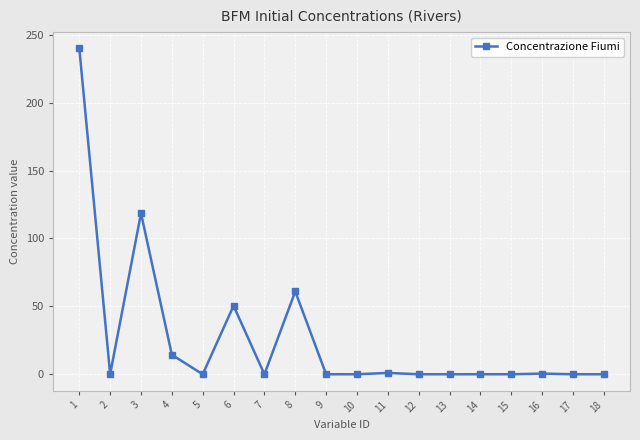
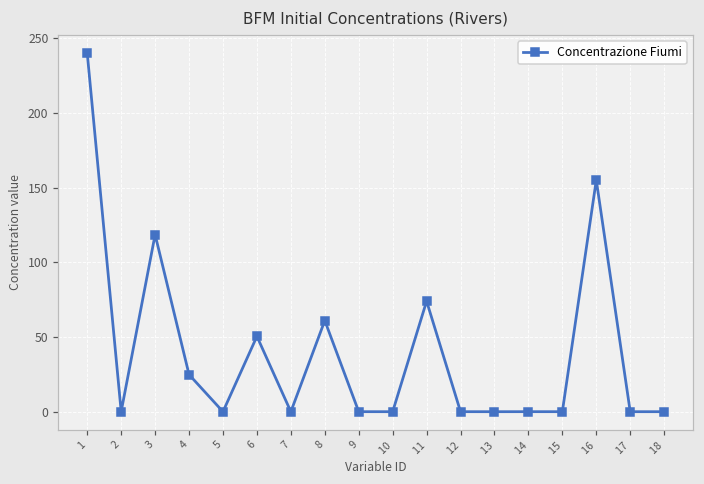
  {
    "1": 240,
    "2": 0,
    "3": 119,
-   "4": 14,
+   "4": 25,
    "5": 0,
    "6": 50,
    "7": 0,
    "8": 61,
    "9": 0,
    "10": 0,
-   "11": 1,
+   "11": 74,
    "12": 0,
    "13": 0,
    "14": 0,
    "15": 0,
-   "16": 1,
+   "16": 155,
    "17": 0,
    "18": 0
  }
